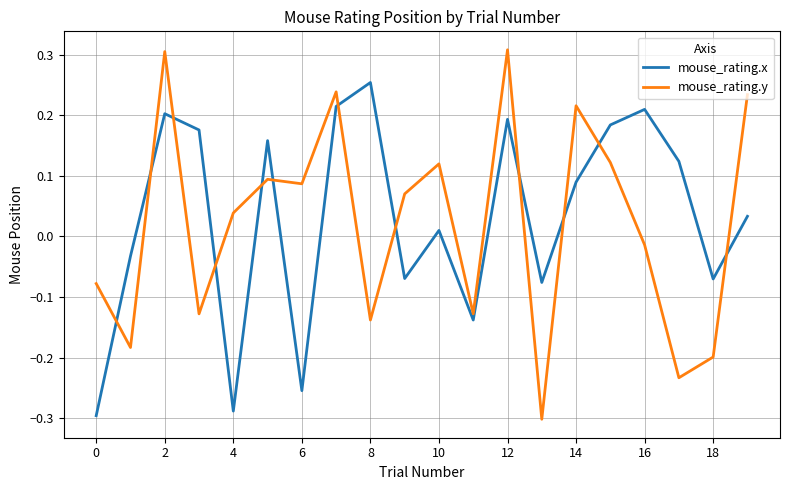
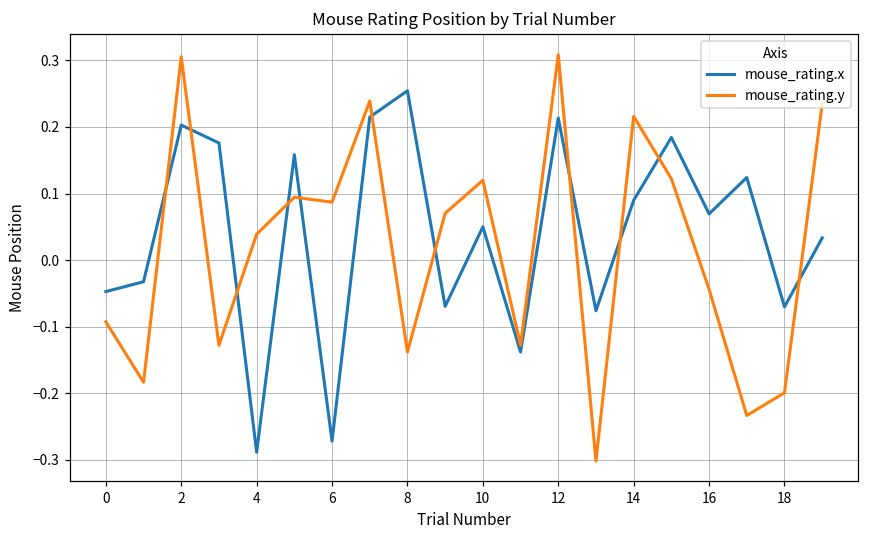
  {
    "mouse_rating.x": {
-     "0": -0.30,
+     "0": -0.05,
      "2": 0.20,
      "4": -0.29,
-     "6": -0.25,
+     "6": -0.27,
      "8": 0.25,
-     "10": 0.01,
-     "12": 0.19,
+     "10": 0.05,
+     "12": 0.21,
      "14": 0.09,
-     "16": 0.21,
+     "16": 0.07,
      "18": -0.07
    },
    "mouse_rating.y": {
-     "0": -0.08,
+     "0": -0.09,
      "2": 0.31,
      "4": 0.04,
      "6": 0.09,
      "8": -0.14,
      "10": 0.12,
      "12": 0.31,
      "14": 0.22,
-     "16": -0.01,
+     "16": -0.04,
      "18": -0.20
    }
  }
